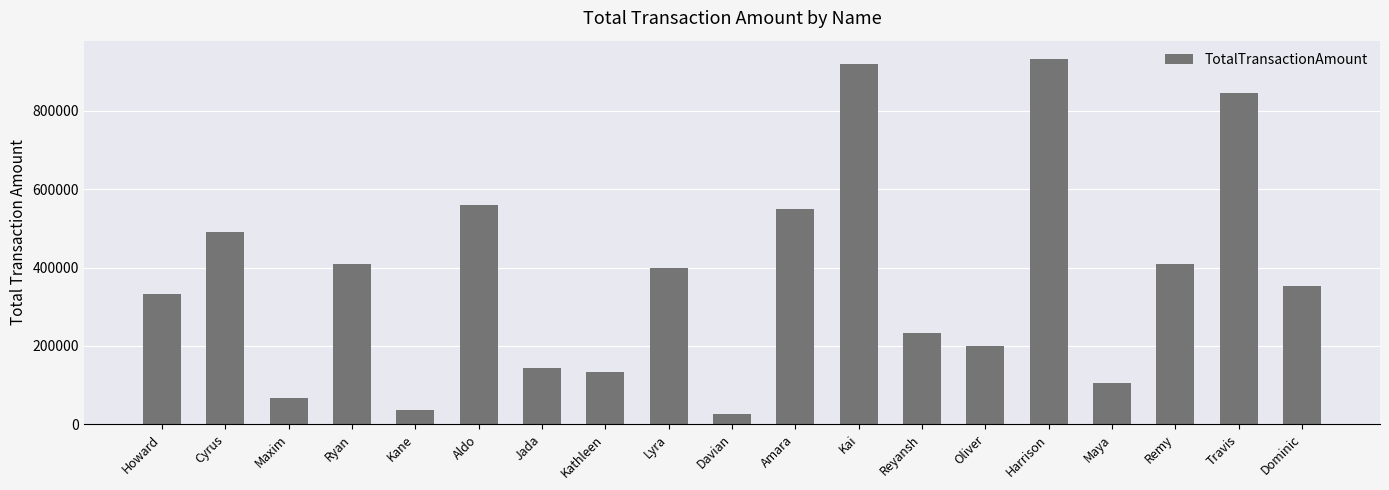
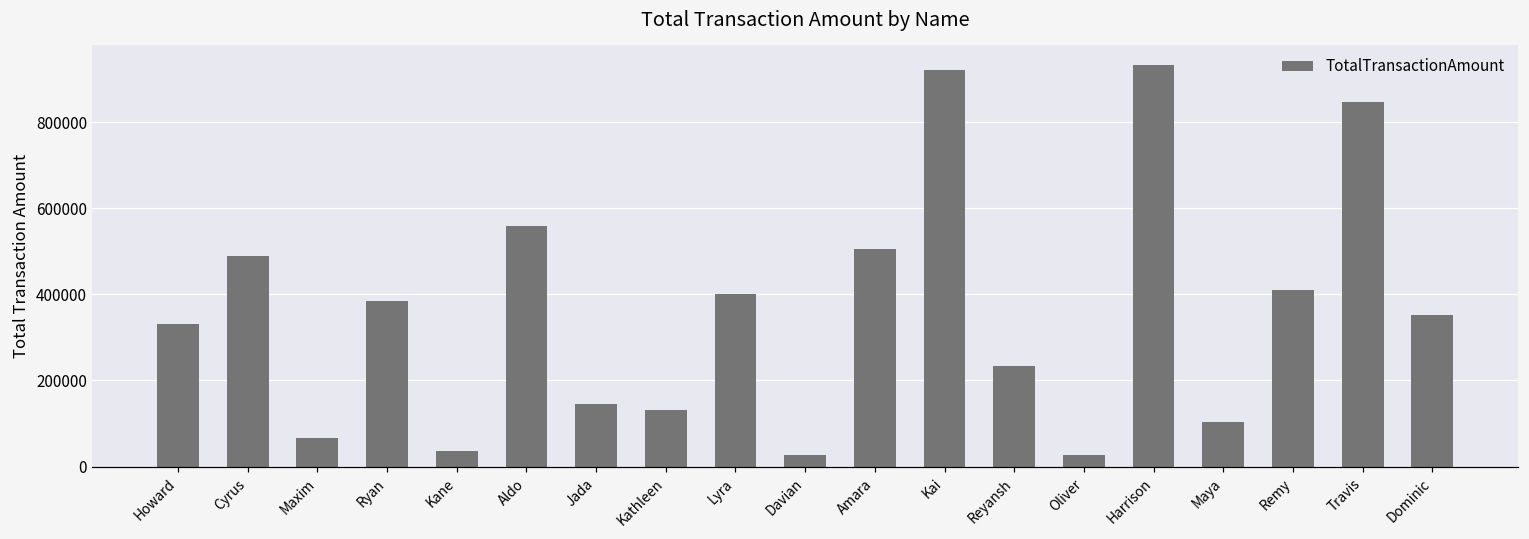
  {
    "Howard": 330000,
    "Cyrus": 490000,
    "Maxim": 70000,
-   "Ryan": 410000,
+   "Ryan": 380000,
    "Kane": 40000,
    "Aldo": 560000,
    "Jada": 140000,
    "Kathleen": 130000,
    "Lyra": 400000,
    "Davian": 30000,
-   "Amara": 550000,
+   "Amara": 510000,
    "Kai": 920000,
    "Reyansh": 230000,
-   "Oliver": 200000,
+   "Oliver": 30000,
    "Harrison": 930000,
    "Maya": 100000,
    "Remy": 410000,
    "Travis": 850000,
    "Dominic": 350000
  }
